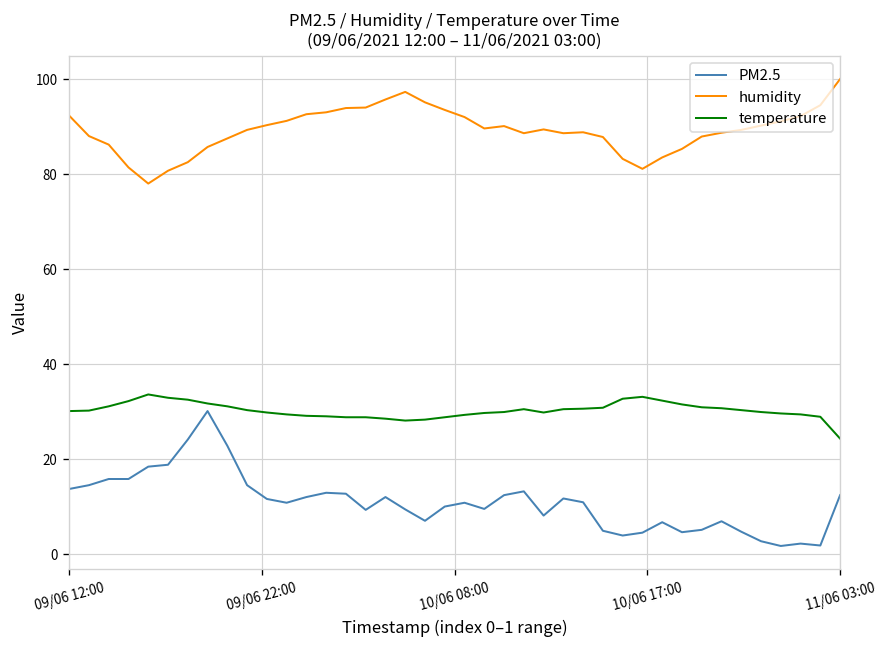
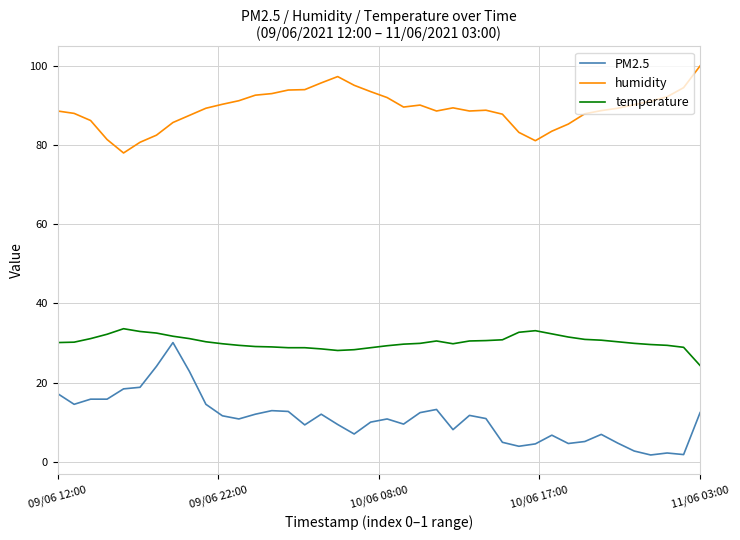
  {
    "PM2.5": {
-     "09/06 12:00": 14,
+     "09/06 12:00": 17,
      "11/06 03:00": 12
    },
    "humidity": {
-     "09/06 12:00": 92,
+     "09/06 12:00": 89,
      "11/06 03:00": 100
    },
    "temperature": {
      "09/06 12:00": 30,
      "11/06 03:00": 24
    }
  }
